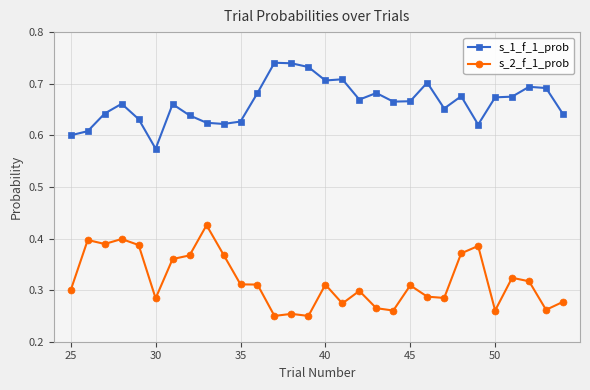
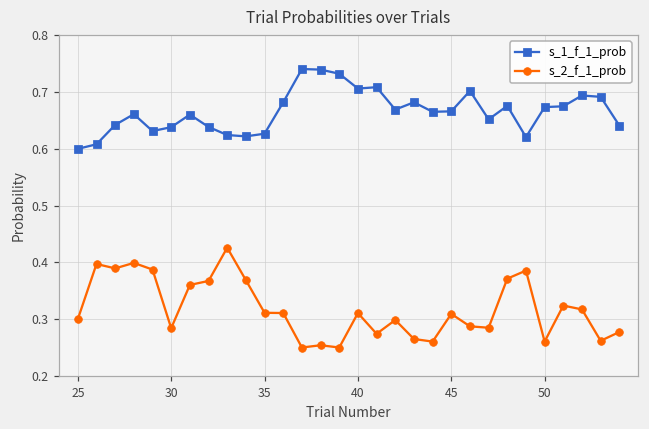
  {
    "s_1_f_1_prob": {
      "25": 0.60,
-     "30": 0.57,
+     "30": 0.64,
      "35": 0.63,
      "40": 0.71,
      "45": 0.67,
      "50": 0.67
    },
    "s_2_f_1_prob": {
      "25": 0.30,
      "30": 0.28,
      "35": 0.31,
      "40": 0.31,
      "45": 0.31,
      "50": 0.26
    }
  }
